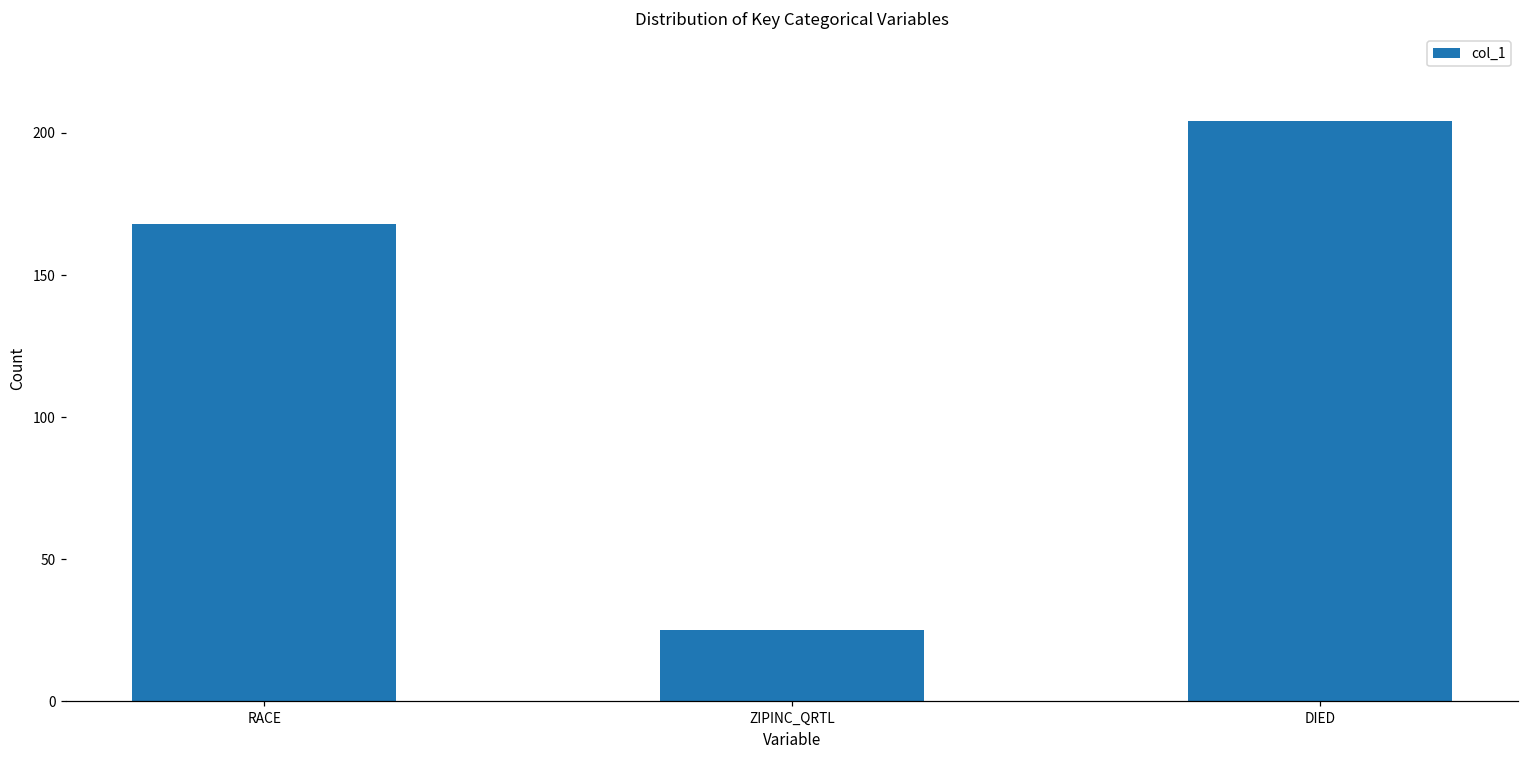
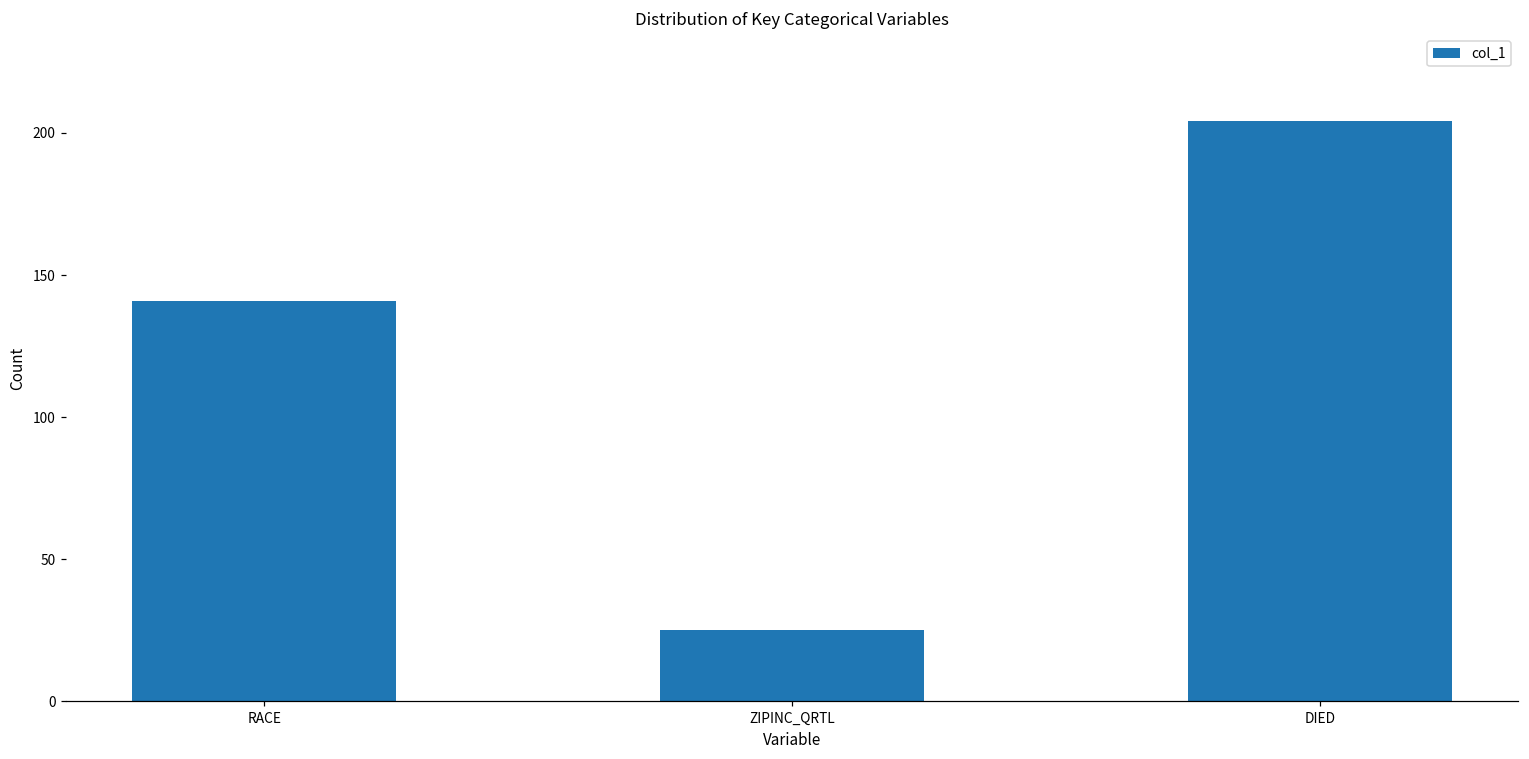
  {
-   "RACE": 168,
+   "RACE": 141,
    "ZIPINC_QRTL": 25,
    "DIED": 204
  }
